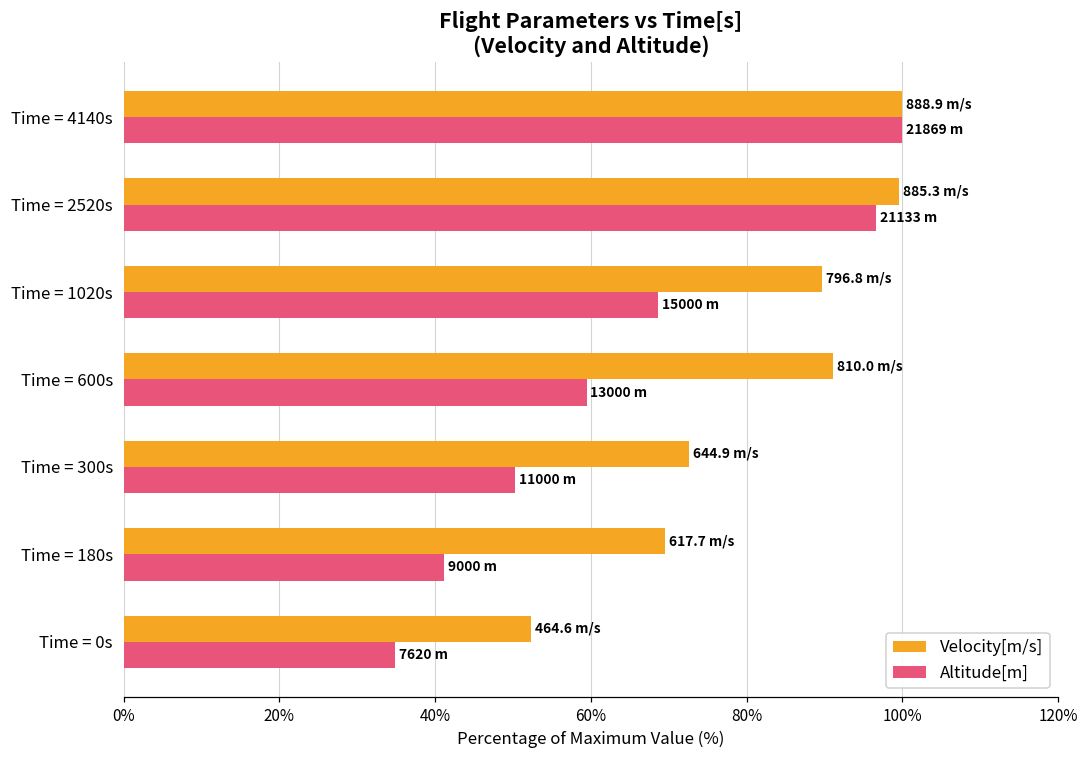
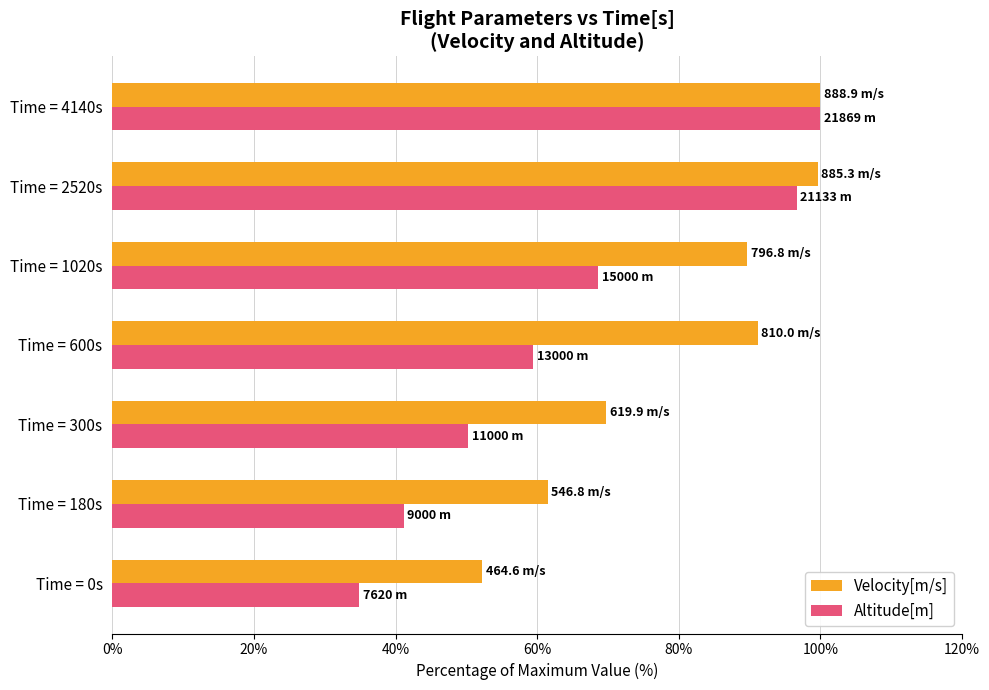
  {
    "Velocity[m/s]": {
-     "Time = 300s": 644.9,
-     "Time = 180s": 617.7
+     "Time = 300s": 619.9,
+     "Time = 180s": 546.8
    }
  }
